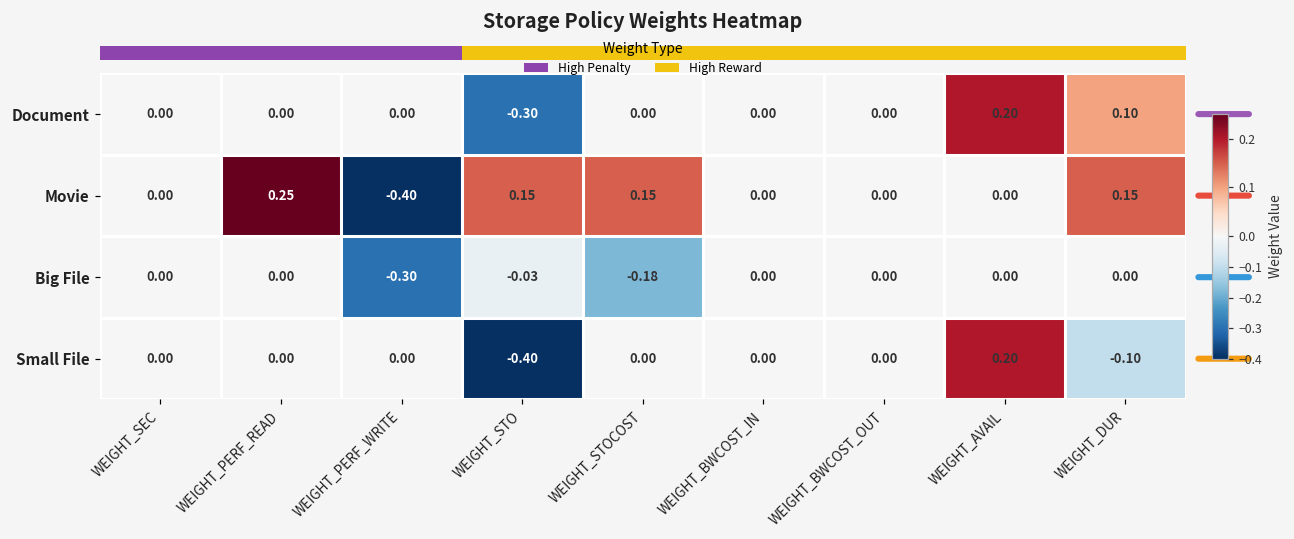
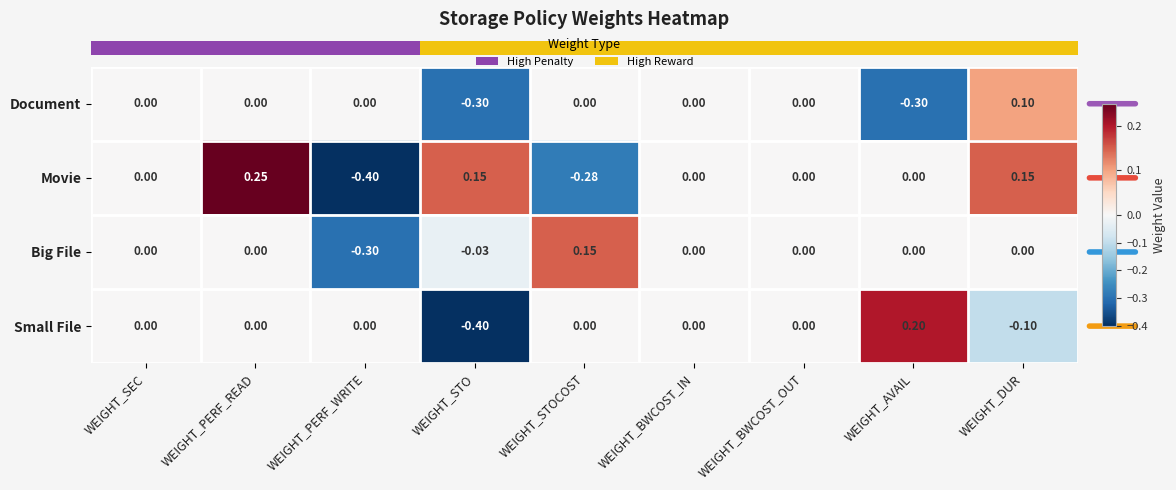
  {
    "Document": {
      "WEIGHT_SEC": 0.00,
      "WEIGHT_PERF_READ": 0.00,
      "WEIGHT_PERF_WRITE": 0.00,
      "WEIGHT_STO": -0.30,
      "WEIGHT_STOCOST": 0.00,
      "WEIGHT_BWCOST_IN": 0.00,
      "WEIGHT_BWCOST_OUT": 0.00,
-     "WEIGHT_AVAIL": 0.20,
+     "WEIGHT_AVAIL": -0.30,
      "WEIGHT_DUR": 0.10
    },
    "Movie": {
      "WEIGHT_SEC": 0.00,
      "WEIGHT_PERF_READ": 0.25,
      "WEIGHT_PERF_WRITE": -0.40,
      "WEIGHT_STO": 0.15,
-     "WEIGHT_STOCOST": 0.15,
+     "WEIGHT_STOCOST": -0.28,
      "WEIGHT_BWCOST_IN": 0.00,
      "WEIGHT_BWCOST_OUT": 0.00,
      "WEIGHT_AVAIL": 0.00,
      "WEIGHT_DUR": 0.15
    },
    "Big File": {
      "WEIGHT_SEC": 0.00,
      "WEIGHT_PERF_READ": 0.00,
      "WEIGHT_PERF_WRITE": -0.30,
      "WEIGHT_STO": -0.03,
-     "WEIGHT_STOCOST": -0.18,
+     "WEIGHT_STOCOST": 0.15,
      "WEIGHT_BWCOST_IN": 0.00,
      "WEIGHT_BWCOST_OUT": 0.00,
      "WEIGHT_AVAIL": 0.00,
      "WEIGHT_DUR": 0.00
    },
    "Small File": {
      "WEIGHT_SEC": 0.00,
      "WEIGHT_PERF_READ": 0.00,
      "WEIGHT_PERF_WRITE": 0.00,
      "WEIGHT_STO": -0.40,
      "WEIGHT_STOCOST": 0.00,
      "WEIGHT_BWCOST_IN": 0.00,
      "WEIGHT_BWCOST_OUT": 0.00,
      "WEIGHT_AVAIL": 0.20,
      "WEIGHT_DUR": -0.10
    }
  }
